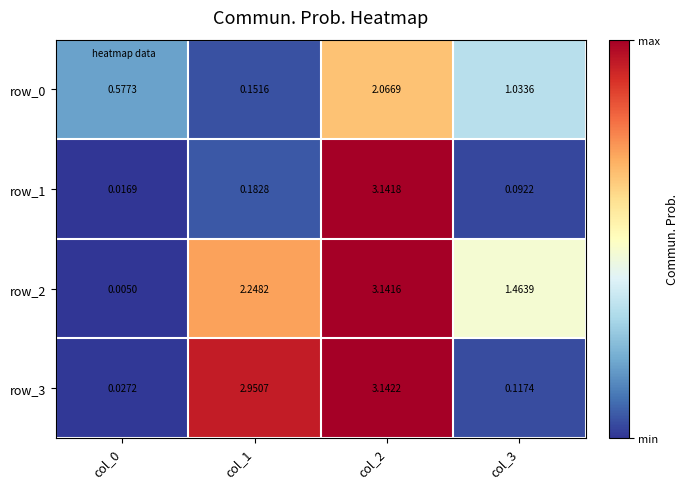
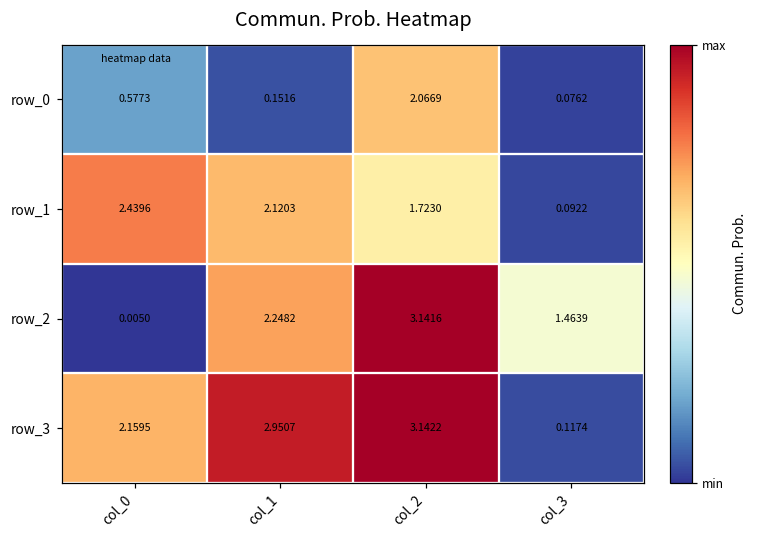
  {
    "row_0": {
      "col_0": 0.5773,
      "col_1": 0.1516,
      "col_2": 2.0669,
-     "col_3": 1.0336
+     "col_3": 0.0762
    },
    "row_1": {
-     "col_0": 0.0169,
-     "col_1": 0.1828,
-     "col_2": 3.1418,
+     "col_0": 2.4396,
+     "col_1": 2.1203,
+     "col_2": 1.7230,
      "col_3": 0.0922
    },
    "row_2": {
      "col_0": 0.0050,
      "col_1": 2.2482,
      "col_2": 3.1416,
      "col_3": 1.4639
    },
    "row_3": {
-     "col_0": 0.0272,
+     "col_0": 2.1595,
      "col_1": 2.9507,
      "col_2": 3.1422,
      "col_3": 0.1174
    }
  }
